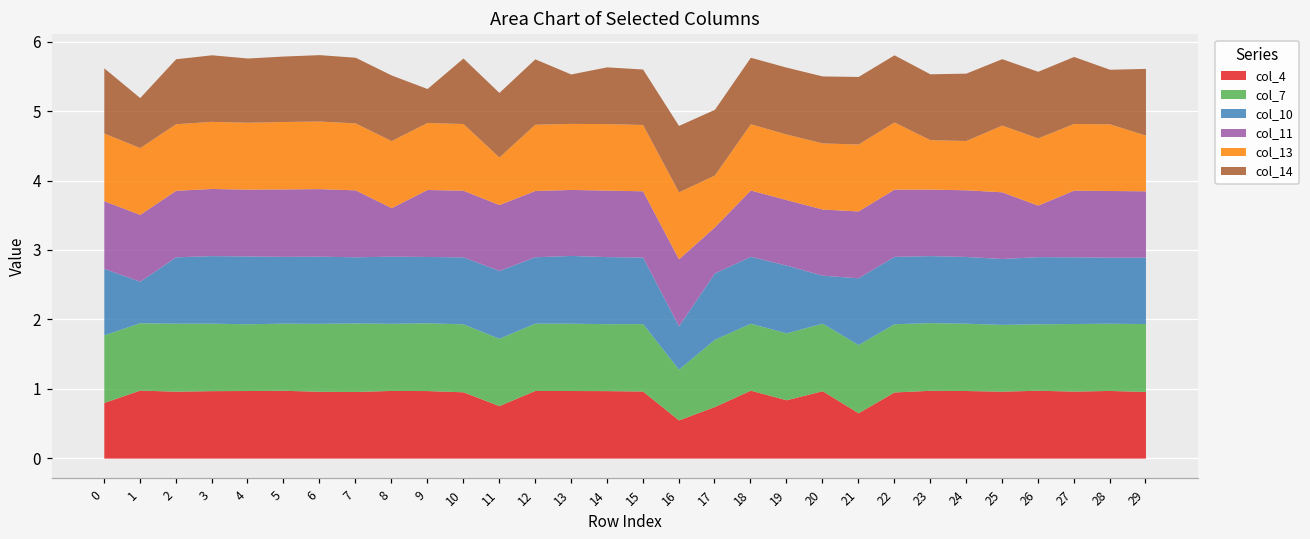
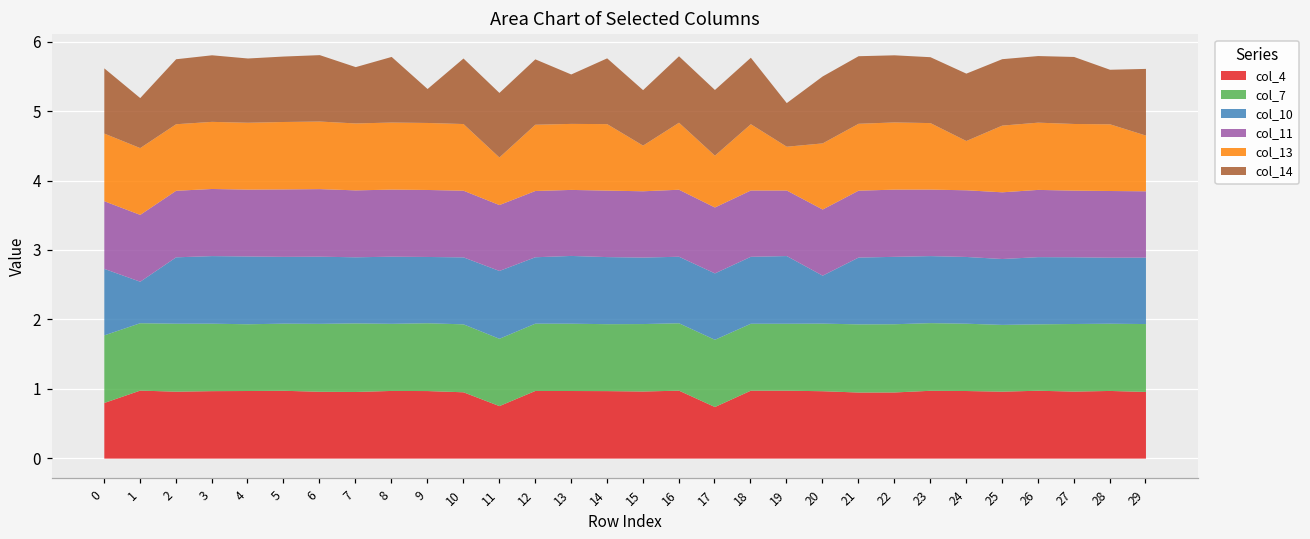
  {
    "col_4": {
      "0": 0.8,
      "1": 1.0,
      "2": 1.0,
      "3": 1.0,
      "4": 1.0,
      "5": 1.0,
      "6": 1.0,
      "7": 1.0,
      "8": 1.0,
      "9": 1.0,
      "10": 1.0,
      "11": 0.8,
      "12": 1.0,
      "13": 1.0,
      "14": 1.0,
      "15": 1.0,
-     "16": 0.6,
+     "16": 1.0,
      "17": 0.7,
      "18": 1.0,
-     "19": 0.8,
+     "19": 1.0,
      "20": 1.0,
-     "21": 0.7,
+     "21": 1.0,
      "22": 1.0,
      "23": 1.0,
      "24": 1.0,
      "25": 1.0,
      "26": 1.0,
      "27": 1.0,
      "28": 1.0,
      "29": 1.0
    },
    "col_7": {
      "0": 1.0,
      "1": 1.0,
      "2": 1.0,
      "3": 1.0,
      "4": 1.0,
      "5": 1.0,
      "6": 1.0,
      "7": 1.0,
      "8": 1.0,
      "9": 1.0,
      "10": 1.0,
      "11": 1.0,
      "12": 1.0,
      "13": 1.0,
      "14": 1.0,
      "15": 1.0,
-     "16": 0.7,
+     "16": 1.0,
      "17": 1.0,
      "18": 1.0,
      "19": 1.0,
      "20": 1.0,
      "21": 1.0,
      "22": 1.0,
      "23": 1.0,
      "24": 1.0,
      "25": 1.0,
      "26": 1.0,
      "27": 1.0,
      "28": 1.0,
      "29": 1.0
    },
    "col_10": {
      "0": 1.0,
      "1": 0.6,
      "2": 1.0,
      "3": 1.0,
      "4": 1.0,
      "5": 1.0,
      "6": 1.0,
      "7": 1.0,
      "8": 1.0,
      "9": 1.0,
      "10": 1.0,
      "11": 1.0,
      "12": 1.0,
      "13": 1.0,
      "14": 1.0,
      "15": 1.0,
-     "16": 0.6,
+     "16": 1.0,
      "17": 1.0,
      "18": 1.0,
      "19": 1.0,
      "20": 0.7,
      "21": 1.0,
      "22": 1.0,
      "23": 1.0,
      "24": 1.0,
      "25": 0.9,
      "26": 1.0,
      "27": 1.0,
      "28": 1.0,
      "29": 1.0
    },
    "col_11": {
      "0": 1.0,
      "1": 1.0,
      "2": 1.0,
      "3": 1.0,
      "4": 1.0,
      "5": 1.0,
      "6": 1.0,
      "7": 1.0,
-     "8": 0.7,
+     "8": 1.0,
      "9": 1.0,
      "10": 1.0,
      "11": 0.9,
      "12": 1.0,
      "13": 1.0,
      "14": 1.0,
      "15": 1.0,
      "16": 1.0,
-     "17": 0.7,
+     "17": 0.9,
      "18": 1.0,
      "19": 0.9,
      "20": 1.0,
      "21": 1.0,
      "22": 1.0,
      "23": 1.0,
      "24": 1.0,
      "25": 1.0,
-     "26": 0.7,
+     "26": 1.0,
      "27": 1.0,
      "28": 1.0,
      "29": 1.0
    },
    "col_13": {
      "0": 1.0,
      "1": 1.0,
      "2": 1.0,
      "3": 1.0,
      "4": 1.0,
      "5": 1.0,
      "6": 1.0,
      "7": 1.0,
      "8": 1.0,
      "9": 1.0,
      "10": 1.0,
      "11": 0.7,
      "12": 1.0,
      "13": 1.0,
      "14": 1.0,
-     "15": 1.0,
+     "15": 0.7,
      "16": 1.0,
      "17": 0.7,
      "18": 1.0,
-     "19": 0.9,
+     "19": 0.6,
      "20": 1.0,
      "21": 1.0,
      "22": 1.0,
-     "23": 0.7,
+     "23": 1.0,
      "24": 0.7,
      "25": 1.0,
      "26": 1.0,
      "27": 1.0,
      "28": 1.0,
      "29": 0.8
    },
    "col_14": {
      "0": 0.9,
      "1": 0.7,
      "2": 0.9,
      "3": 1.0,
      "4": 0.9,
      "5": 0.9,
      "6": 1.0,
-     "7": 0.9,
+     "7": 0.8,
      "8": 0.9,
      "9": 0.5,
      "10": 0.9,
      "11": 0.9,
      "12": 0.9,
      "13": 0.7,
-     "14": 0.8,
+     "14": 0.9,
      "15": 0.8,
      "16": 1.0,
      "17": 0.9,
      "18": 1.0,
-     "19": 1.0,
+     "19": 0.6,
      "20": 1.0,
      "21": 1.0,
      "22": 1.0,
      "23": 0.9,
      "24": 1.0,
      "25": 1.0,
      "26": 1.0,
      "27": 1.0,
      "28": 0.8,
      "29": 1.0
    }
  }
